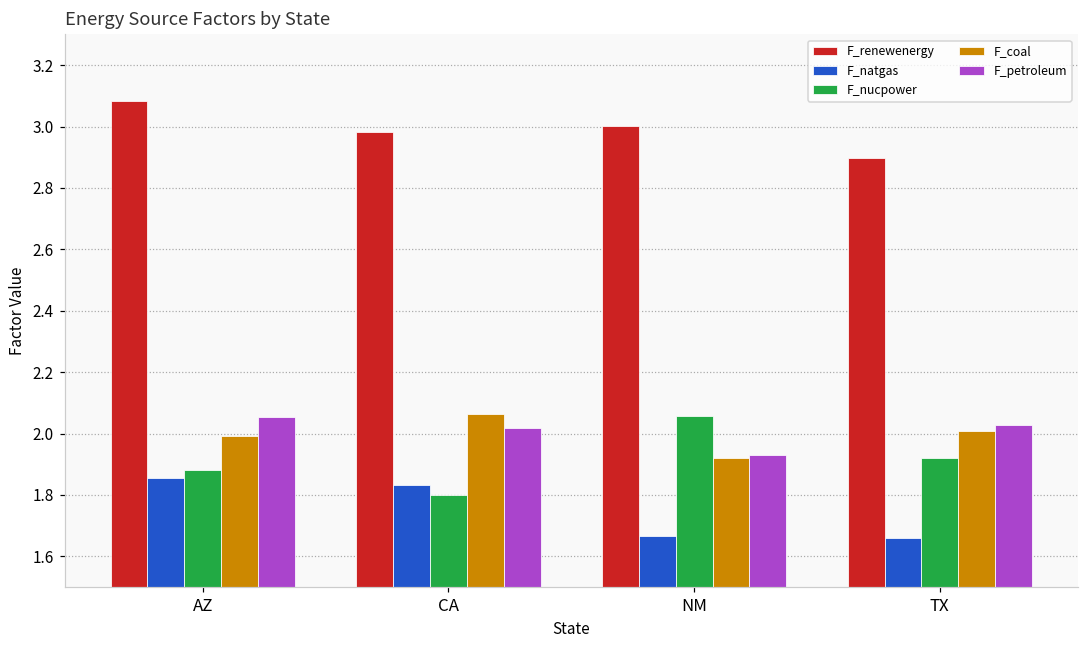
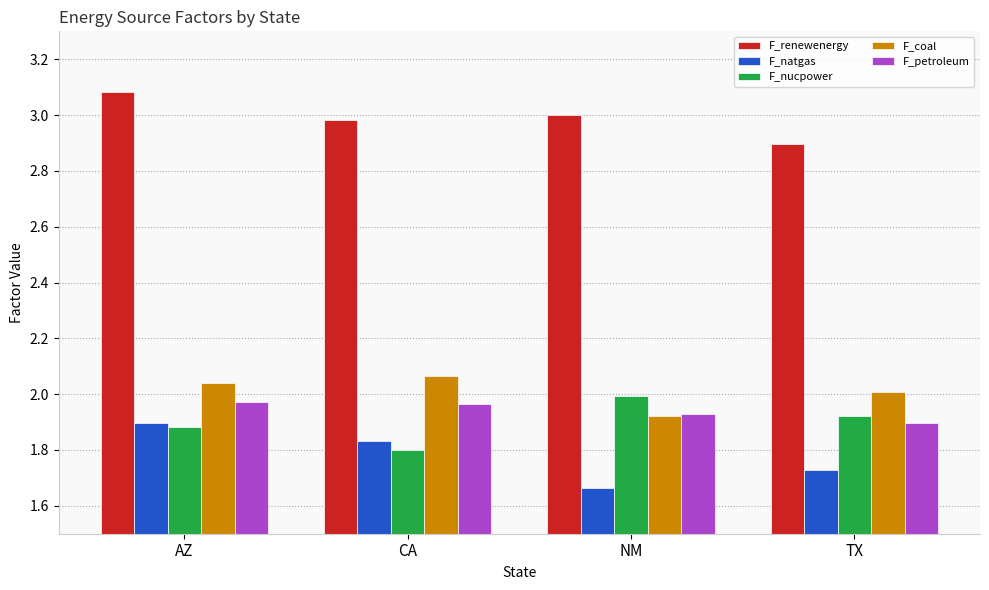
  {
    "F_renewenergy": {
      "AZ": 3.08,
      "CA": 2.98,
      "NM": 3.00,
      "TX": 2.90
    },
    "F_natgas": {
-     "AZ": 1.85,
+     "AZ": 1.90,
      "CA": 1.83,
      "NM": 1.66,
-     "TX": 1.66
+     "TX": 1.73
    },
    "F_nucpower": {
      "AZ": 1.88,
      "CA": 1.80,
-     "NM": 2.06,
+     "NM": 1.99,
      "TX": 1.92
    },
    "F_coal": {
-     "AZ": 1.99,
+     "AZ": 2.04,
      "CA": 2.06,
      "NM": 1.92,
      "TX": 2.01
    },
    "F_petroleum": {
-     "AZ": 2.05,
-     "CA": 2.02,
+     "AZ": 1.97,
+     "CA": 1.97,
      "NM": 1.93,
-     "TX": 2.03
+     "TX": 1.90
    }
  }
